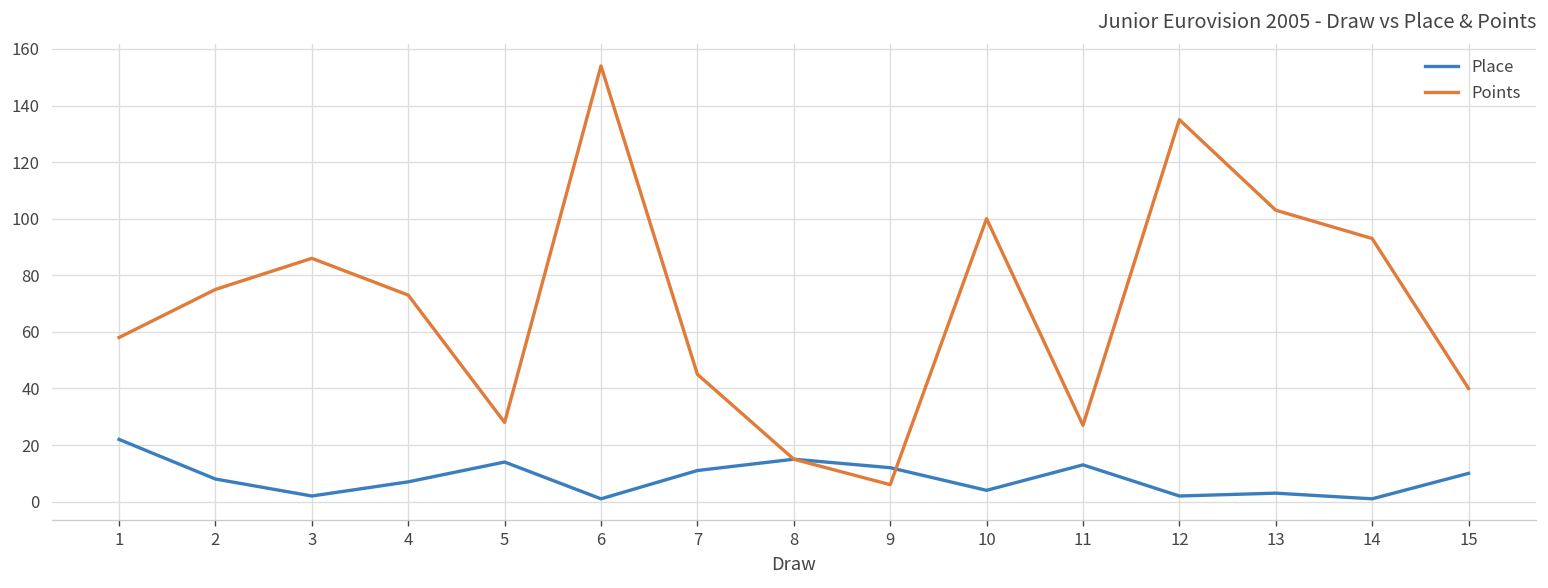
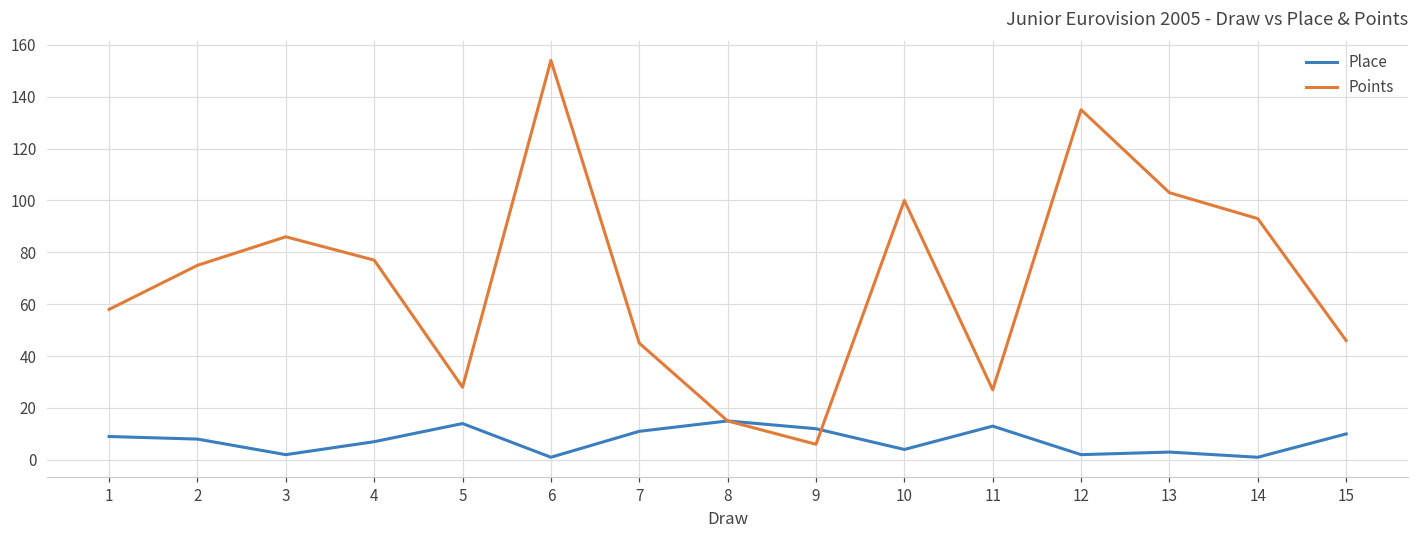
  {
    "Place": {
-     "1": 22,
+     "1": 9,
      "2": 8,
      "3": 2,
      "4": 7,
      "5": 14,
      "6": 1,
      "7": 11,
      "9": 12,
      "10": 4,
      "11": 13,
      "12": 2,
      "13": 3,
      "14": 1,
      "15": 10
    },
    "Points": {
      "1": 58,
      "2": 75,
      "3": 86,
-     "4": 73,
+     "4": 77,
      "5": 28,
      "6": 154,
      "7": 45,
      "9": 6,
      "10": 100,
      "11": 27,
      "12": 135,
      "13": 103,
      "14": 93,
-     "15": 40
+     "15": 46
    }
  }
